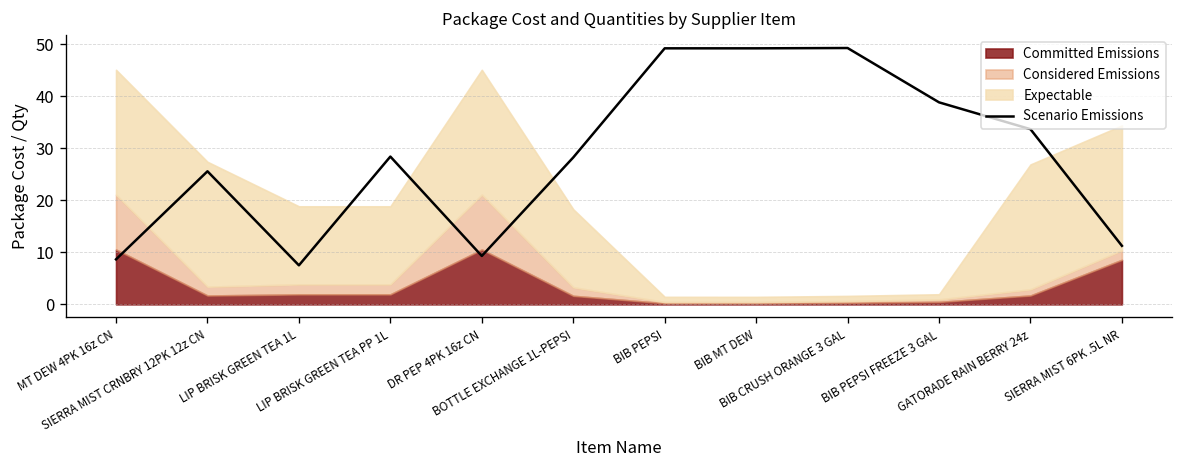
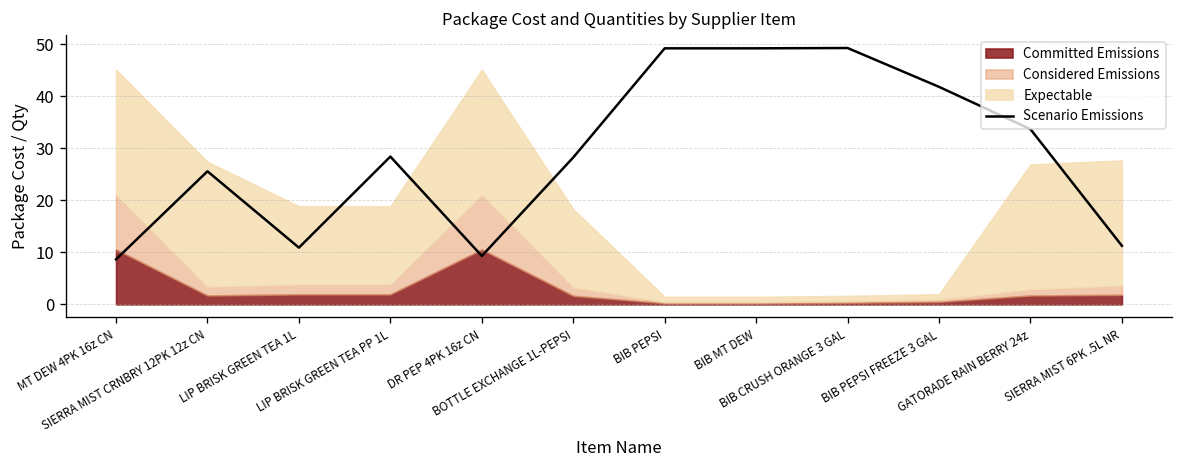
  {
    "Scenario Emissions": {
      "MT DEW 4PK 16z CN": 9,
      "SIERRA MIST CRNBRY 12PK 12z CN": 26,
-     "LIP BRISK GREEN TEA 1L": 8,
+     "LIP BRISK GREEN TEA 1L": 11,
      "LIP BRISK GREEN TEA PP 1L": 28,
      "DR PEP 4PK 16z CN": 9,
      "BOTTLE EXCHANGE 1L-PEPSI": 28,
      "BIB PEPSI": 49,
      "BIB MT DEW": 49,
      "BIB CRUSH ORANGE 3 GAL": 49,
-     "BIB PEPSI FREEZE 3 GAL": 39,
+     "BIB PEPSI FREEZE 3 GAL": 42,
      "GATORADE RAIN BERRY 24z": 34,
      "SIERRA MIST 6PK .5L NR": 11
    },
    "Committed Emissions": {
      "MT DEW 4PK 16z CN": 11,
      "SIERRA MIST CRNBRY 12PK 12z CN": 2,
      "LIP BRISK GREEN TEA 1L": 2,
      "LIP BRISK GREEN TEA PP 1L": 2,
      "DR PEP 4PK 16z CN": 11,
      "BOTTLE EXCHANGE 1L-PEPSI": 2,
      "GATORADE RAIN BERRY 24z": 2,
-     "SIERRA MIST 6PK .5L NR": 9
+     "SIERRA MIST 6PK .5L NR": 2
    }
  }
